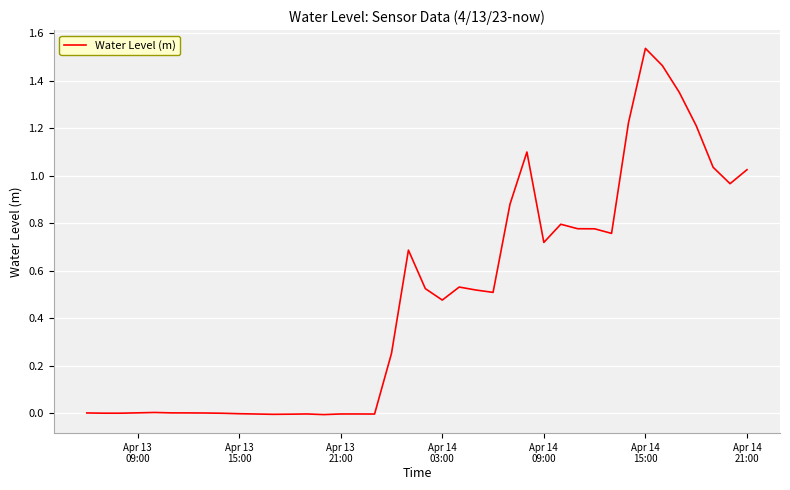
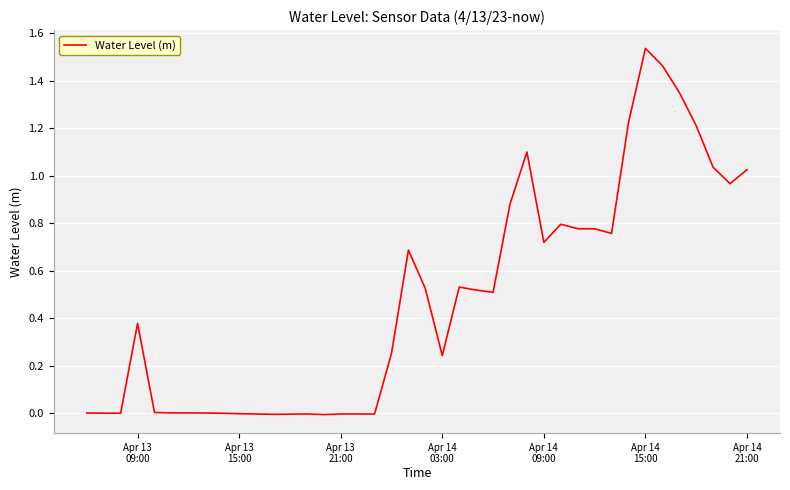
  {
-   "Apr 13 09:00": 0.00,
+   "Apr 13 09:00": 0.38,
    "Apr 13 15:00": 0.00,
    "Apr 13 21:00": 0.00,
-   "Apr 14 03:00": 0.48,
+   "Apr 14 03:00": 0.24,
    "Apr 14 09:00": 0.72,
    "Apr 14 15:00": 1.54,
    "Apr 14 21:00": 1.03
  }
